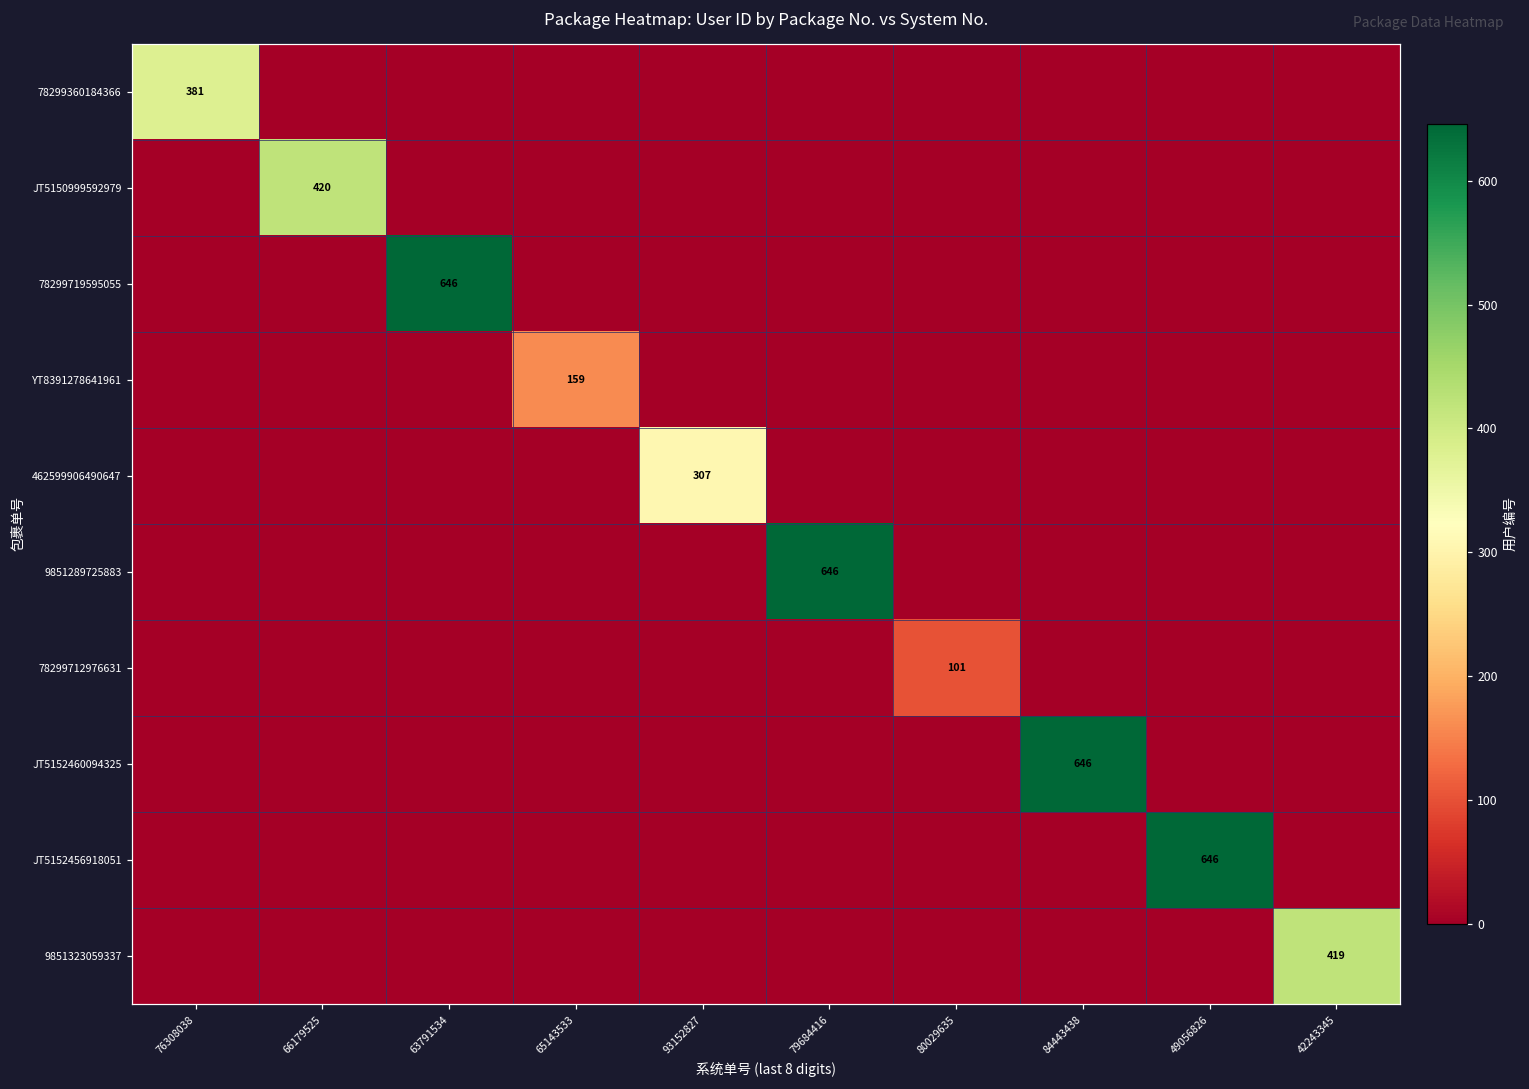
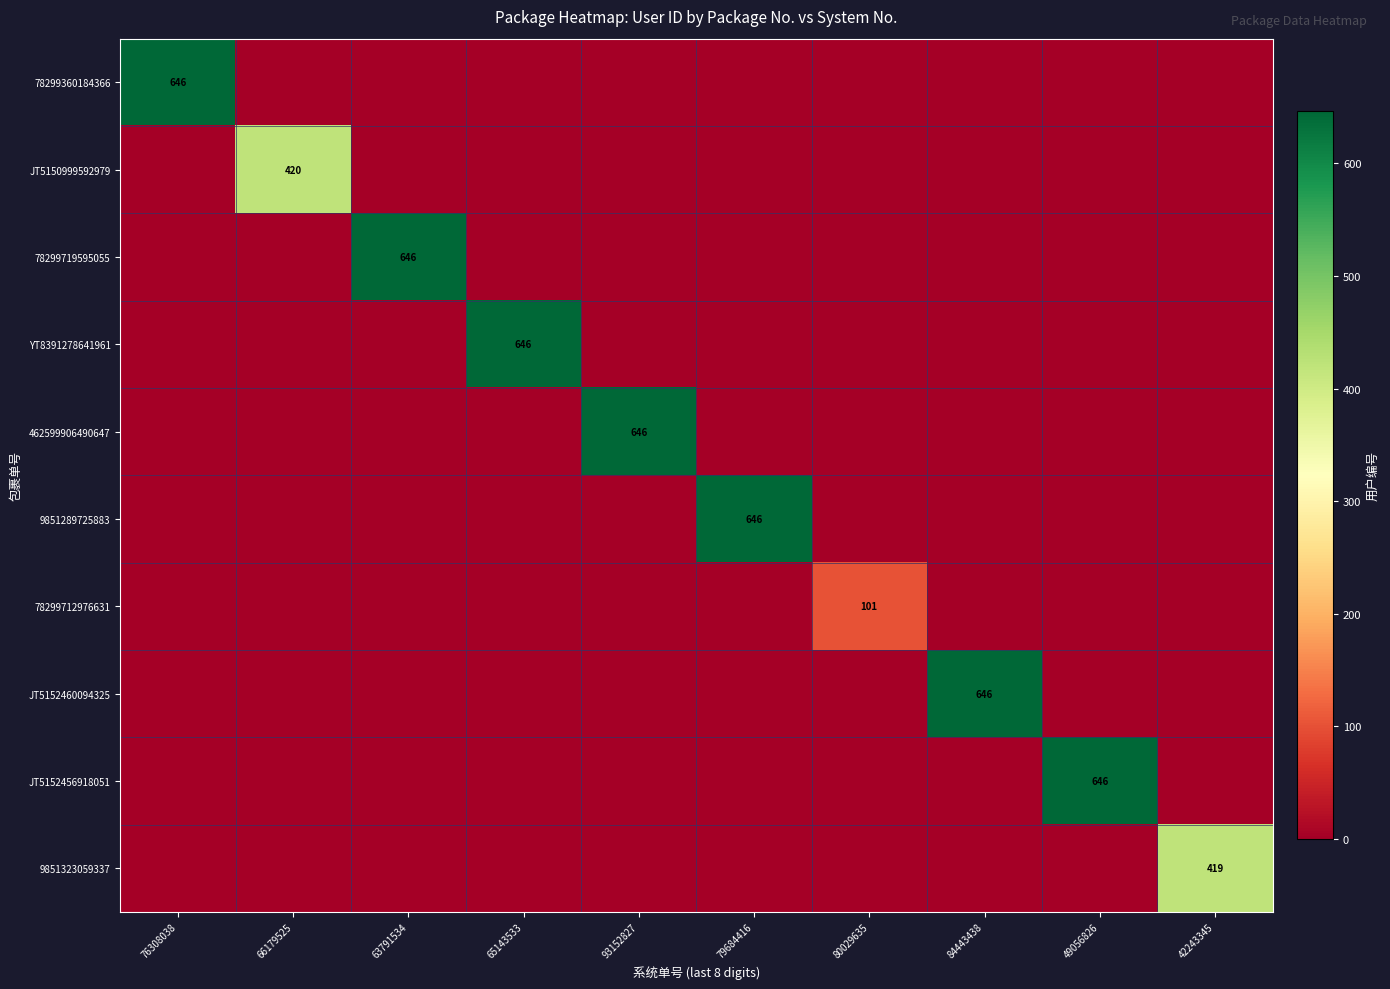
  {
    "78299360184366": {
-     "76308038": 381
+     "76308038": 646
    },
    "JT5150999592979": {
      "66179525": 420
    },
    "78299719595055": {
      "63791534": 646
    },
    "YT8391278641961": {
-     "65143533": 159
+     "65143533": 646
    },
    "462599906490647": {
-     "93152827": 307
+     "93152827": 646
    },
    "9851289725883": {
      "79684416": 646
    },
    "78299712976631": {
      "80029635": 101
    },
    "JT5152460094325": {
      "84443438": 646
    },
    "JT5152456918051": {
      "49056826": 646
    },
    "9851323059337": {
      "42243345": 419
    }
  }
